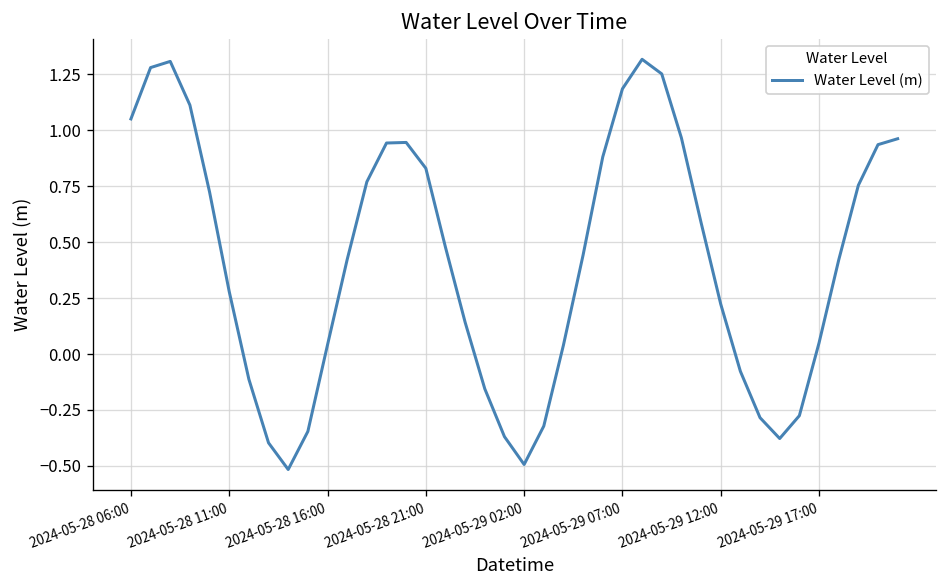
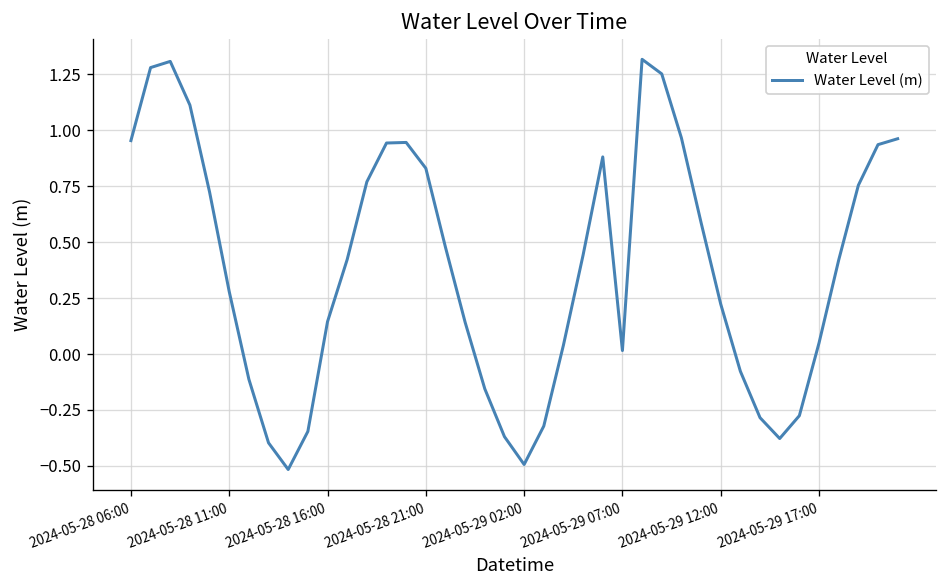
  {
-   "2024-05-28 06:00": 1.05,
+   "2024-05-28 06:00": 0.95,
    "2024-05-28 11:00": 0.28,
-   "2024-05-28 16:00": 0.04,
+   "2024-05-28 16:00": 0.14,
    "2024-05-28 21:00": 0.83,
    "2024-05-29 02:00": -0.49,
-   "2024-05-29 07:00": 1.18,
+   "2024-05-29 07:00": 0.02,
    "2024-05-29 12:00": 0.22,
    "2024-05-29 17:00": 0.05
  }
